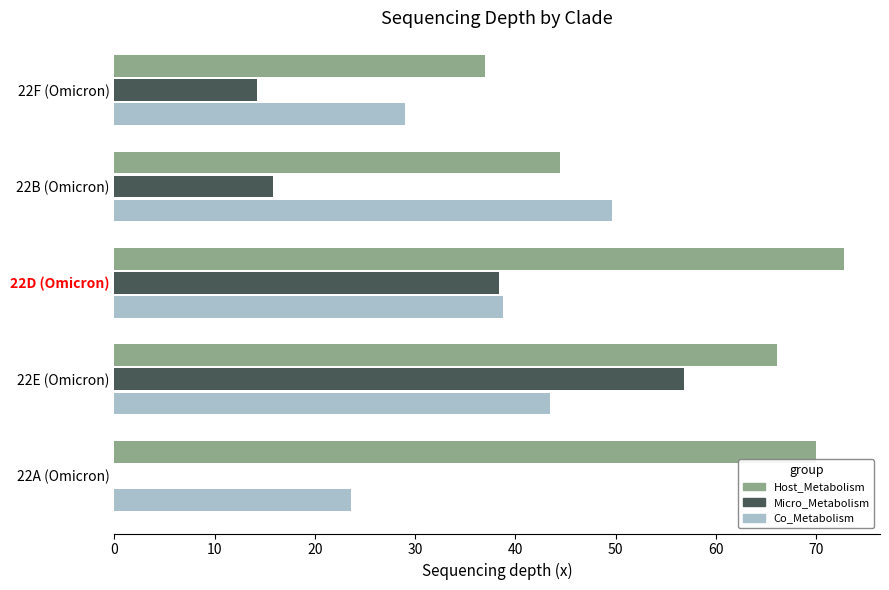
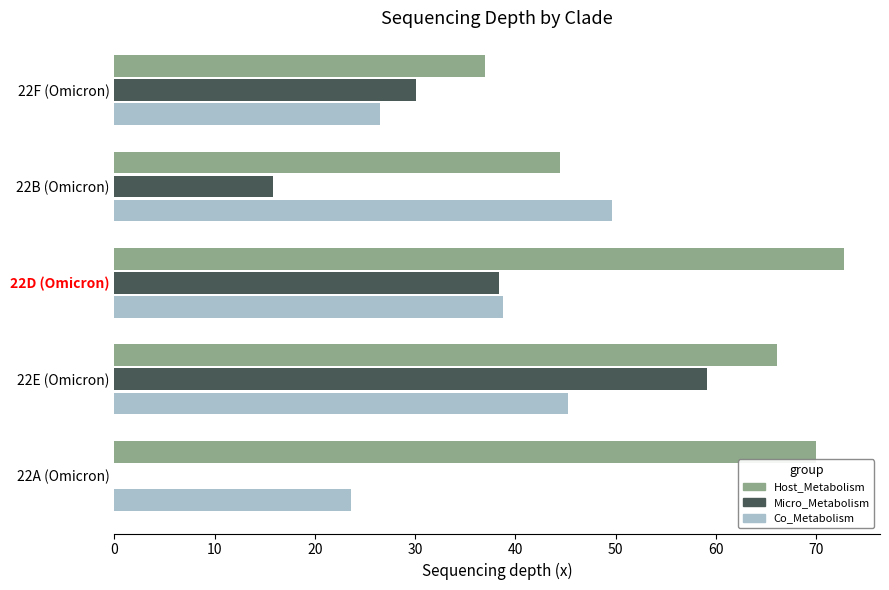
  {
    "Host_Metabolism": {
      "22F (Omicron)": 37.0,
      "22B (Omicron)": 44.4,
      "22D (Omicron)": 72.7,
      "22E (Omicron)": 66.1,
      "22A (Omicron)": 70.0
    },
    "Micro_Metabolism": {
-     "22F (Omicron)": 14.2,
+     "22F (Omicron)": 30.1,
      "22B (Omicron)": 15.8,
      "22D (Omicron)": 38.4,
-     "22E (Omicron)": 56.8,
+     "22E (Omicron)": 59.2,
      "22A (Omicron)": 0.0
    },
    "Co_Metabolism": {
-     "22F (Omicron)": 29.0,
+     "22F (Omicron)": 26.5,
      "22B (Omicron)": 49.6,
      "22D (Omicron)": 38.8,
-     "22E (Omicron)": 43.4,
+     "22E (Omicron)": 45.2,
      "22A (Omicron)": 23.6
    }
  }
